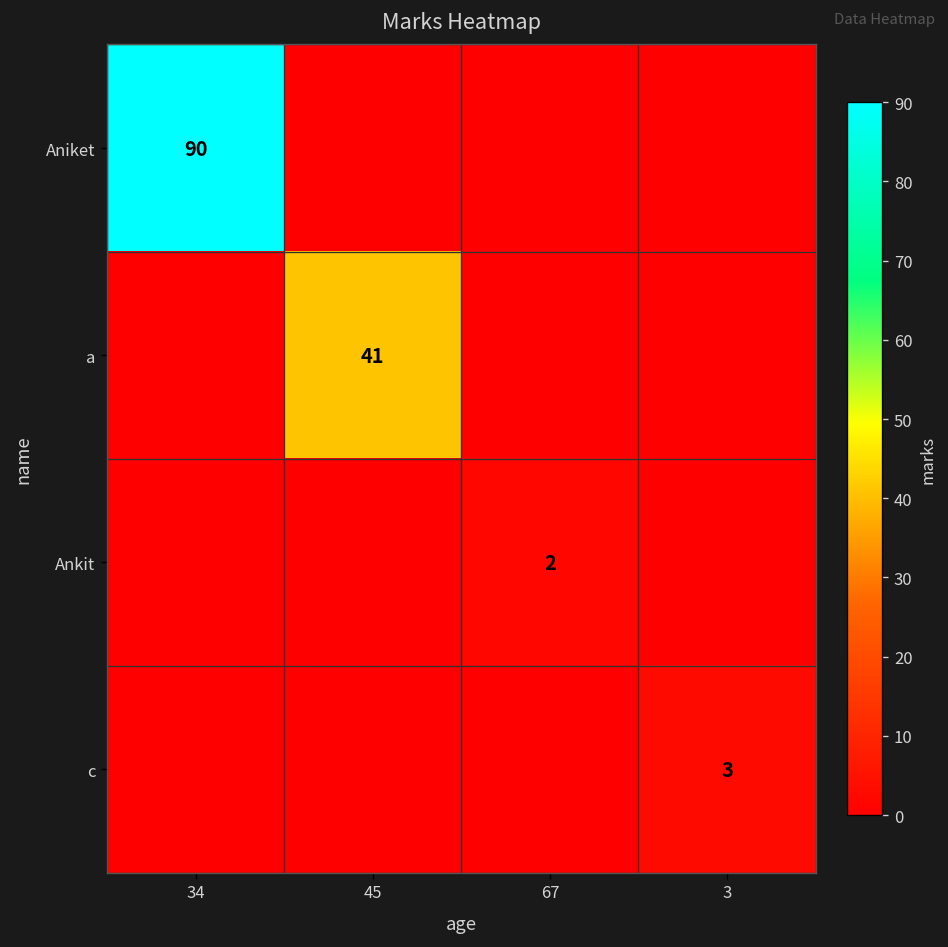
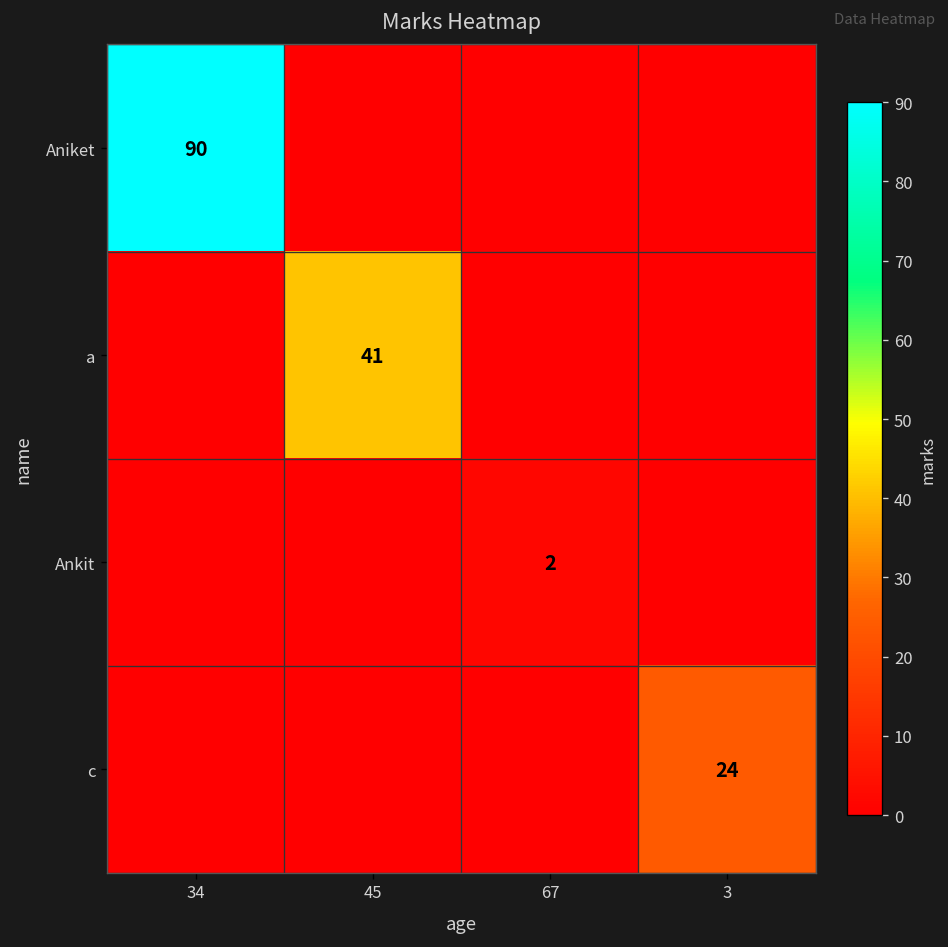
  {
    "Aniket": {
      "34": 90
    },
    "a": {
      "45": 41
    },
    "Ankit": {
      "67": 2
    },
    "c": {
-     "3": 3
+     "3": 24
    }
  }
